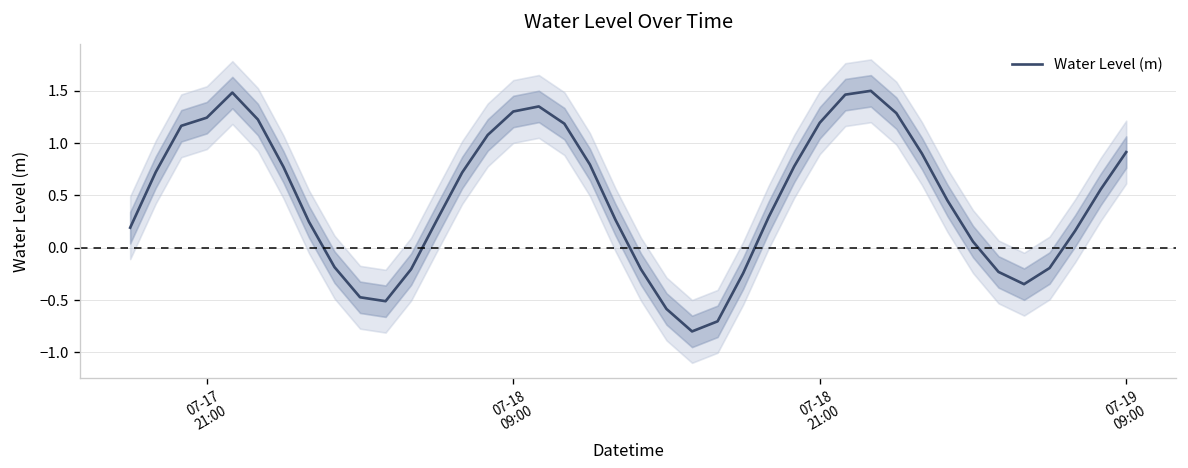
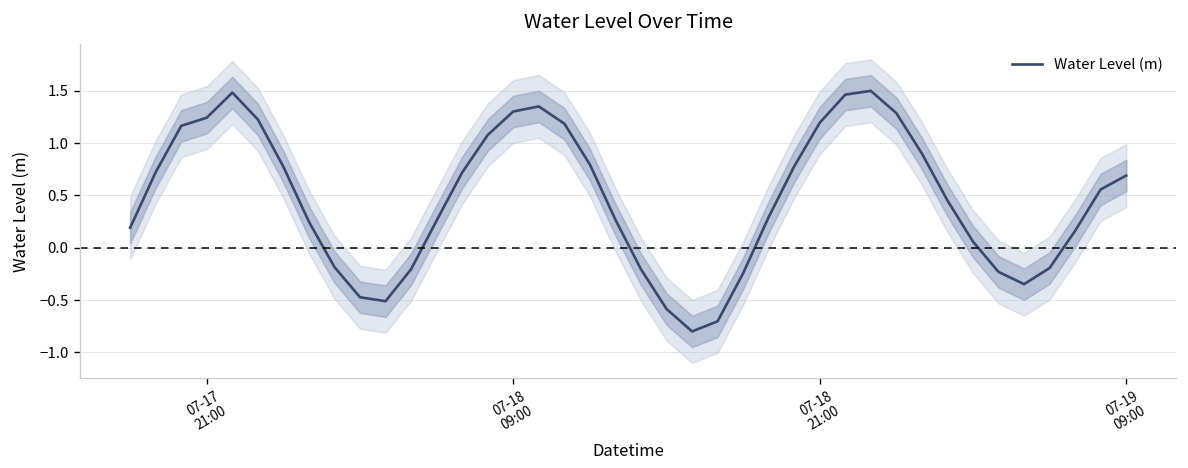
  {
    "Water Level (m)": {
      "07-17 21:00": 1.2,
      "07-18 09:00": 1.3,
      "07-18 21:00": 1.2,
-     "07-19 09:00": 0.9
+     "07-19 09:00": 0.7
    }
  }
